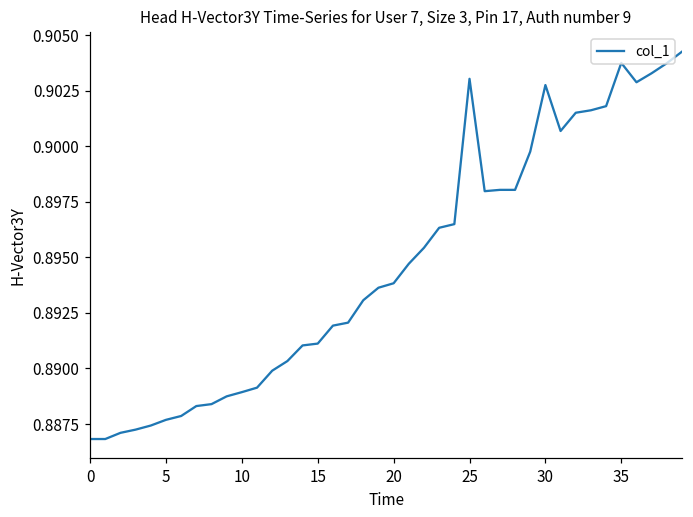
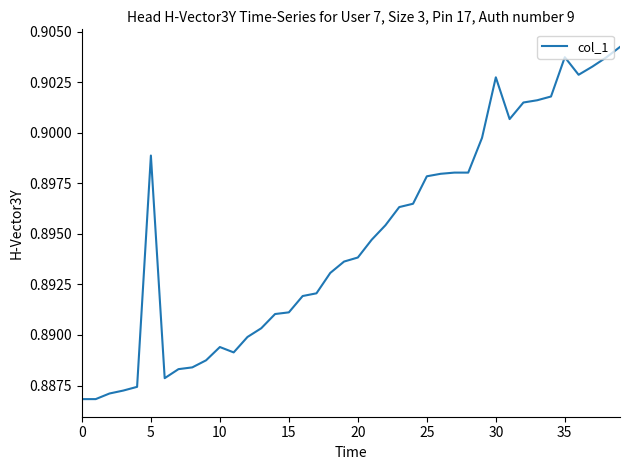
  {
    "0": 0.8868,
-   "5": 0.8877,
-   "10": 0.8889,
+   "5": 0.8989,
+   "10": 0.8894,
    "15": 0.8911,
    "20": 0.8938,
-   "25": 0.9030,
+   "25": 0.8979,
    "30": 0.9028
  }
